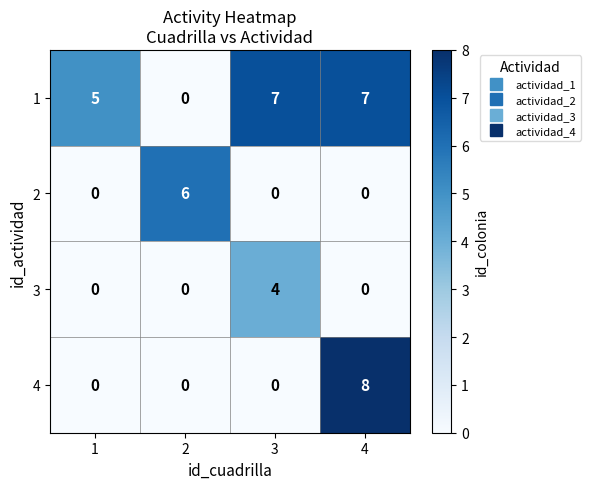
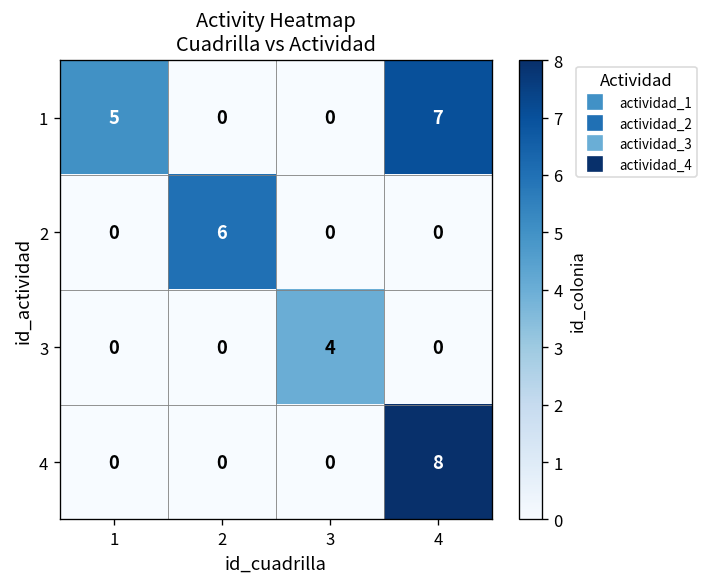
  {
    "1": {
      "1": 5,
      "2": 0,
-     "3": 7,
+     "3": 0,
      "4": 7
    },
    "2": {
      "1": 0,
      "2": 6,
      "3": 0,
      "4": 0
    },
    "3": {
      "1": 0,
      "2": 0,
      "3": 4,
      "4": 0
    },
    "4": {
      "1": 0,
      "2": 0,
      "3": 0,
      "4": 8
    }
  }
